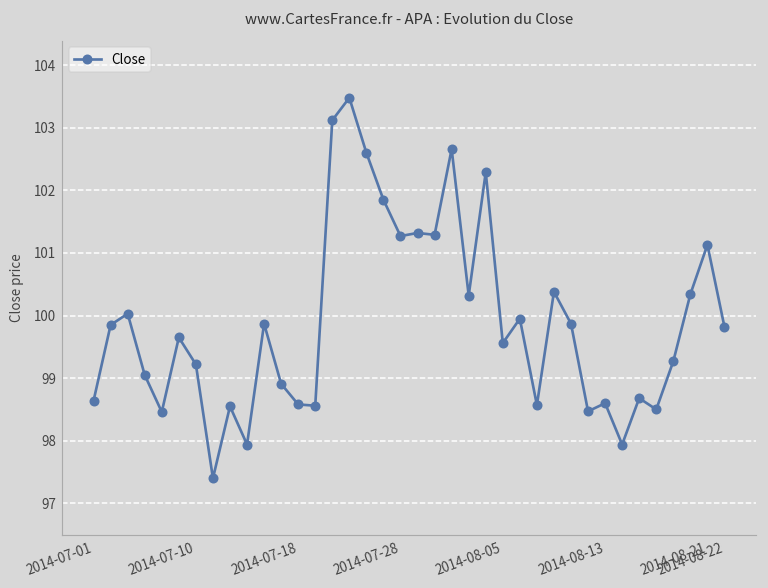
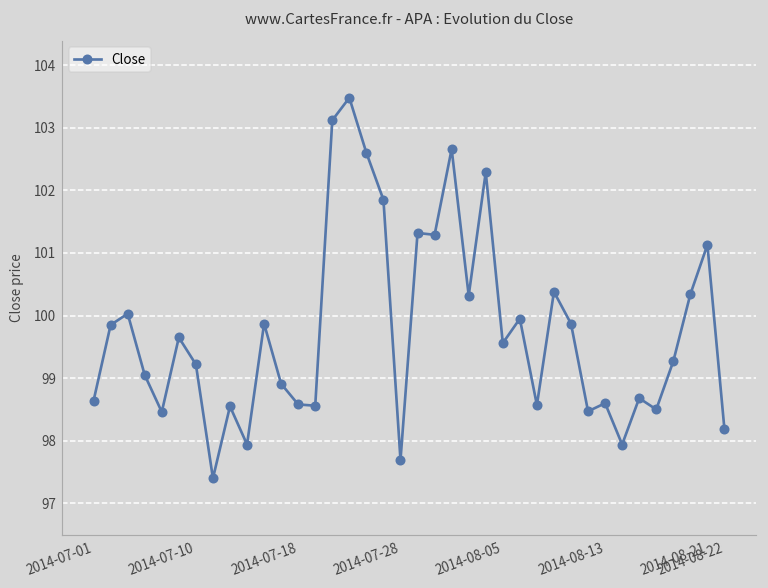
  {
    "2014-07-01": 98.6,
    "2014-07-10": 99.2,
    "2014-07-18": 98.6,
-   "2014-07-28": 101.3,
+   "2014-07-28": 97.7,
    "2014-08-05": 99.6,
    "2014-08-13": 98.6,
    "2014-08-21": 101.1,
-   "2014-08-22": 99.8
+   "2014-08-22": 98.2
  }
